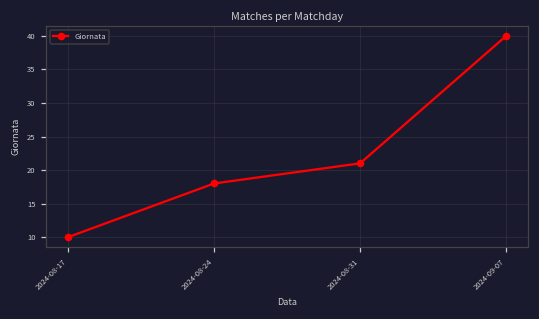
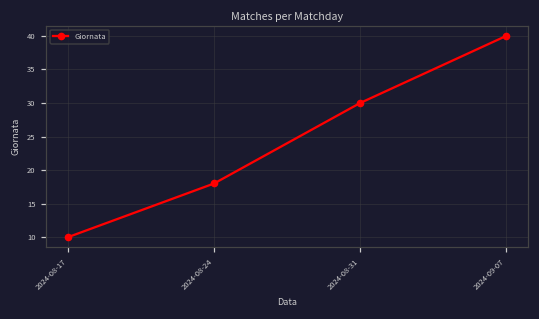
  {
    "2024-08-17": 10,
    "2024-08-24": 18,
-   "2024-08-31": 21,
+   "2024-08-31": 30,
    "2024-09-07": 40
  }
